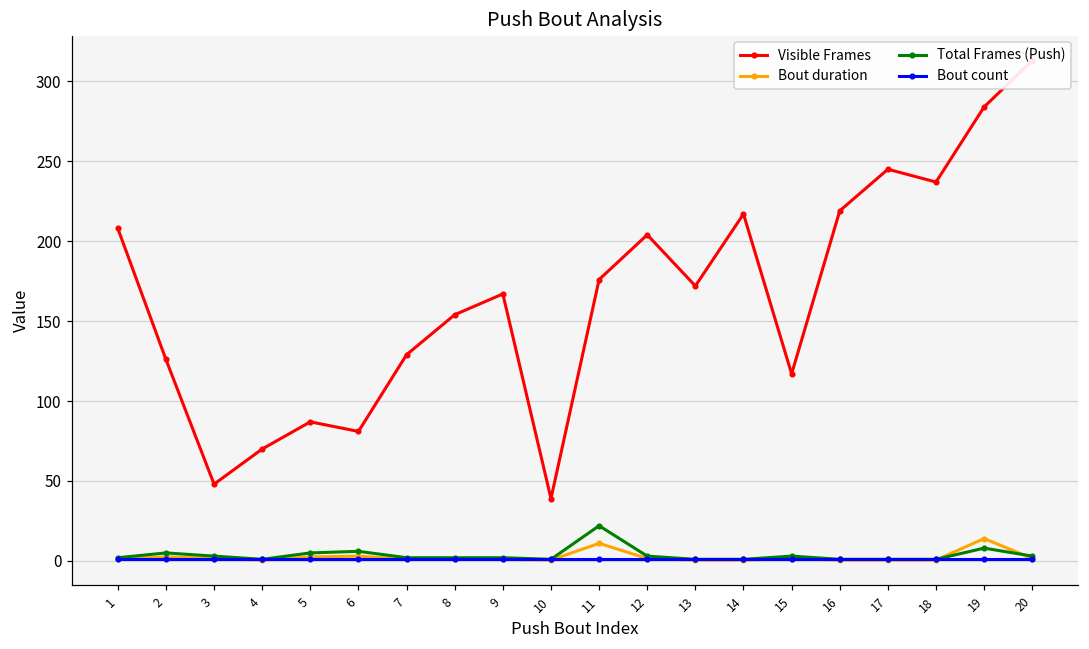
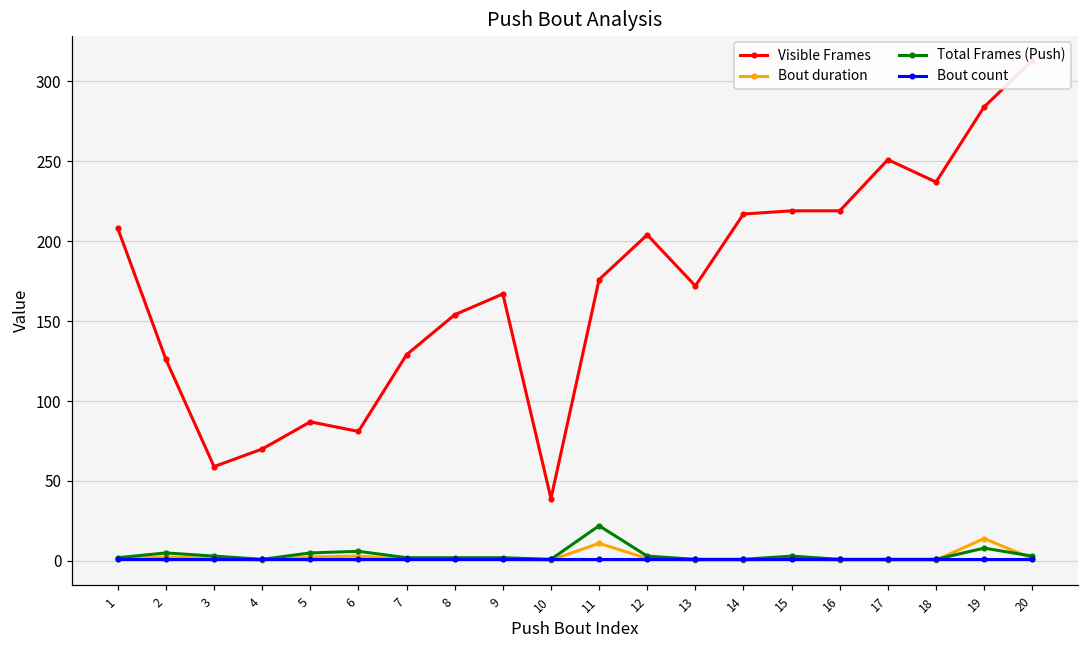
  {
    "Visible Frames": {
      "1": 208,
      "2": 126,
-     "3": 48,
+     "3": 59,
      "4": 70,
      "5": 87,
      "6": 81,
      "7": 129,
      "8": 154,
      "9": 167,
      "10": 39,
      "11": 176,
      "12": 204,
      "13": 172,
      "14": 217,
-     "15": 117,
+     "15": 219,
      "16": 219,
-     "17": 245,
+     "17": 251,
      "18": 237,
      "19": 284
    },
    "Bout duration": {
      "6": 3,
      "11": 11,
      "19": 14
    },
    "Total Frames (Push)": {
      "2": 5,
      "5": 5,
      "6": 6,
      "11": 22,
      "19": 8
    },
    "Bout count": {
      "6": 1,
      "11": 1,
      "19": 1
    }
  }
